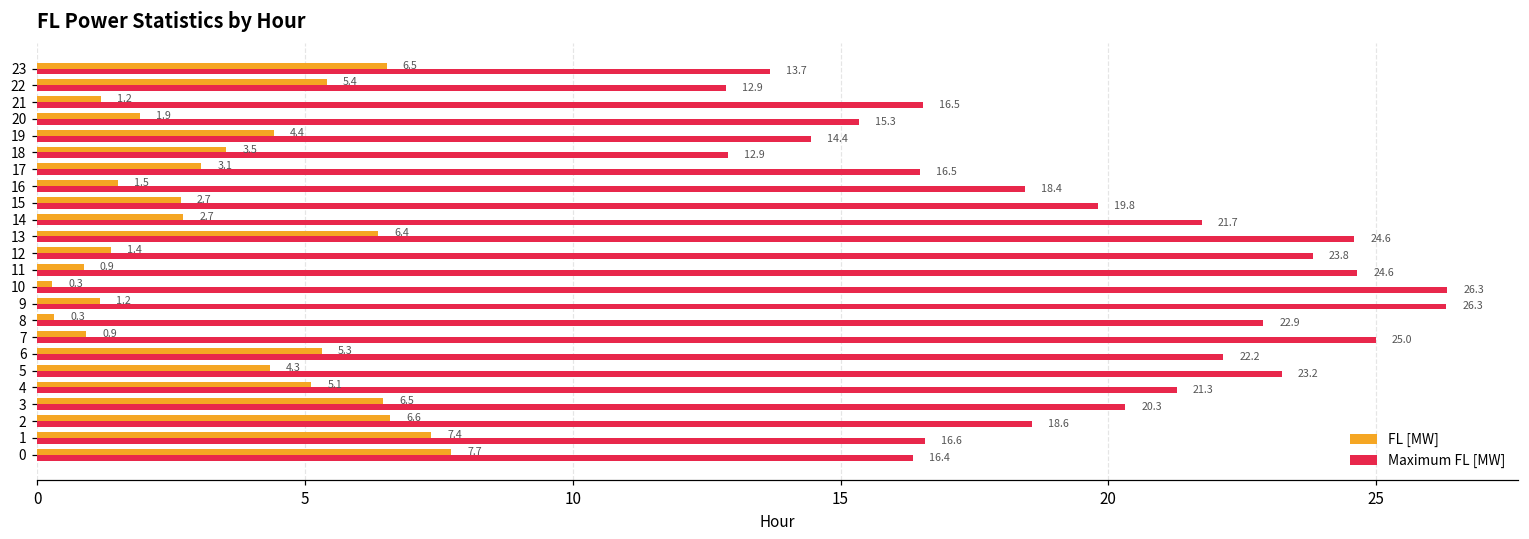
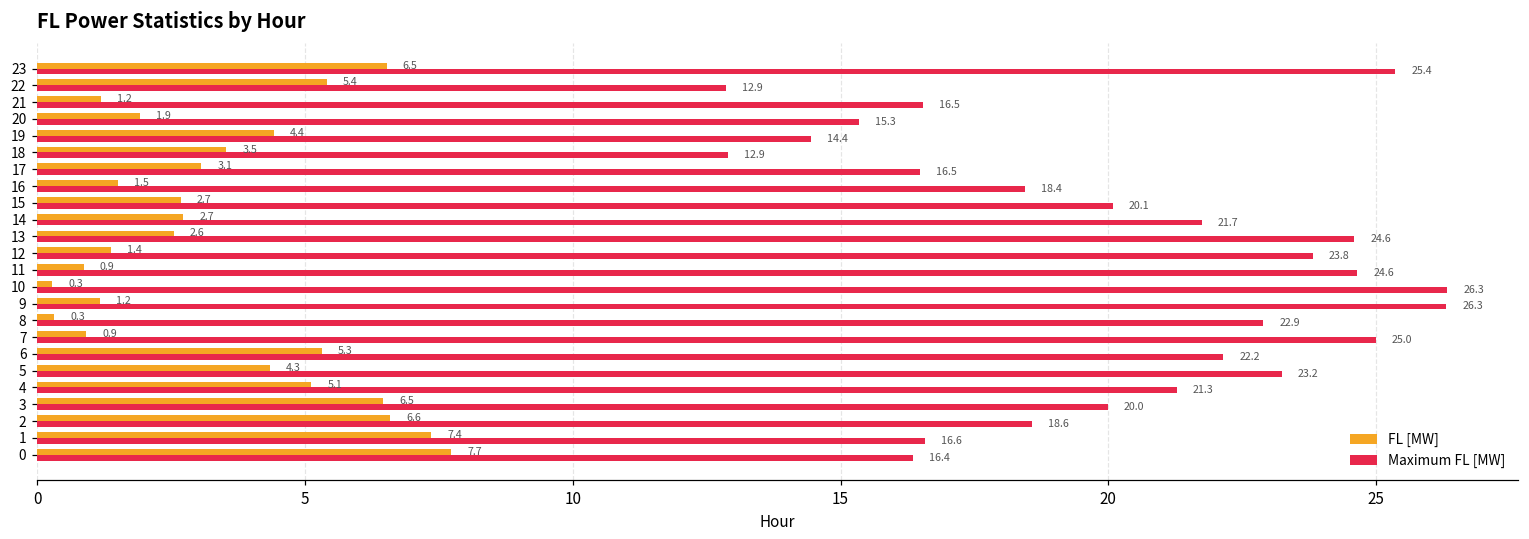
  {
    "FL [MW]": {
      "23": 6.5,
      "22": 5.4,
      "21": 1.2,
      "20": 1.9,
      "19": 4.4,
      "18": 3.5,
      "17": 3.1,
      "16": 1.5,
      "15": 2.7,
      "14": 2.7,
-     "13": 6.4,
+     "13": 2.6,
      "12": 1.4,
      "11": 0.9,
      "10": 0.3,
      "9": 1.2,
      "8": 0.3,
      "7": 0.9,
      "6": 5.3,
      "5": 4.3,
      "4": 5.1,
      "3": 6.5,
      "2": 6.6,
      "1": 7.4,
      "0": 7.7
    },
    "Maximum FL [MW]": {
-     "23": 13.7,
+     "23": 25.4,
      "22": 12.9,
      "21": 16.5,
      "20": 15.3,
      "19": 14.4,
      "18": 12.9,
      "17": 16.5,
      "16": 18.4,
-     "15": 19.8,
+     "15": 20.1,
      "14": 21.7,
      "13": 24.6,
      "12": 23.8,
      "11": 24.6,
      "10": 26.3,
      "9": 26.3,
      "8": 22.9,
      "7": 25.0,
      "6": 22.2,
      "5": 23.2,
      "4": 21.3,
-     "3": 20.3,
+     "3": 20.0,
      "2": 18.6,
      "1": 16.6,
      "0": 16.4
    }
  }
